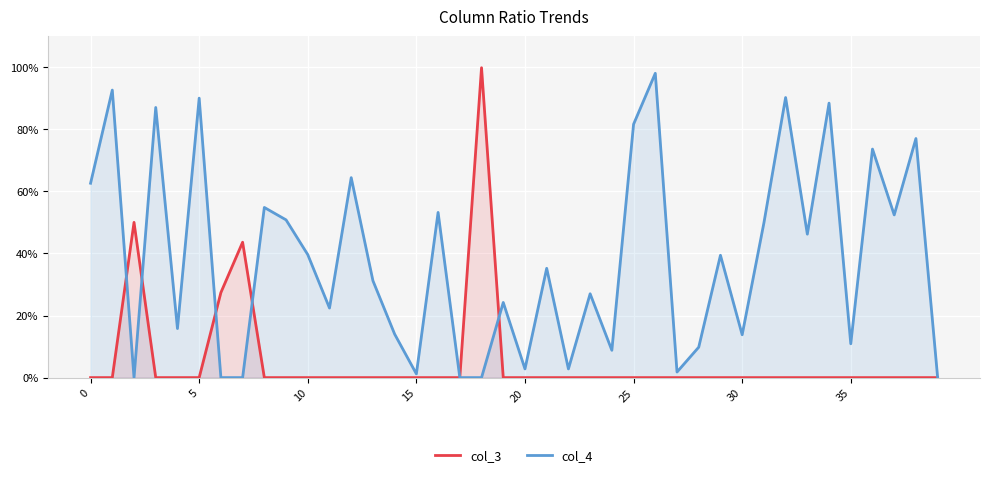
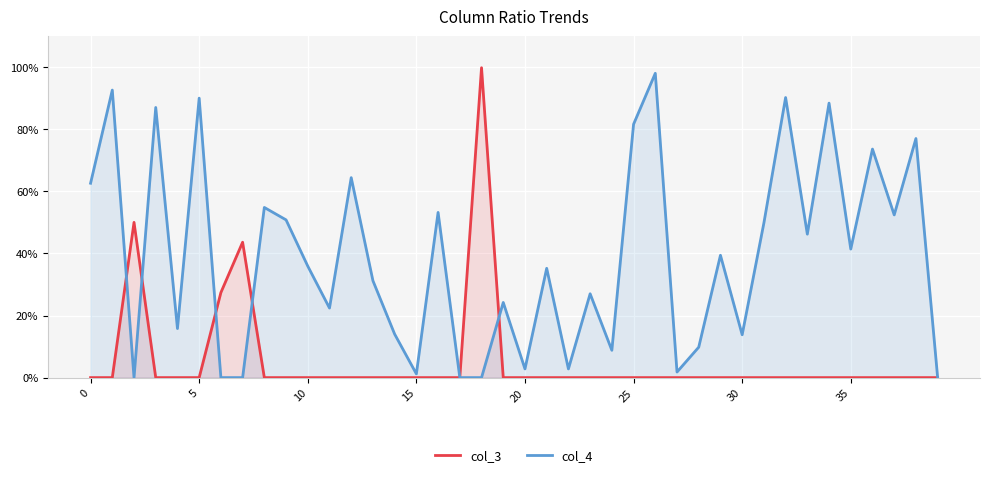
  {
    "col_3": {
      "0": "0%",
      "5": "0%",
      "10": "0%",
      "15": "0%",
      "20": "0%",
      "25": "0%",
      "30": "0%",
      "35": "0%"
    },
    "col_4": {
      "0": "63%",
      "5": "90%",
-     "10": "40%",
+     "10": "36%",
      "15": "1%",
      "20": "3%",
      "25": "82%",
      "30": "14%",
-     "35": "11%"
+     "35": "41%"
    }
  }
